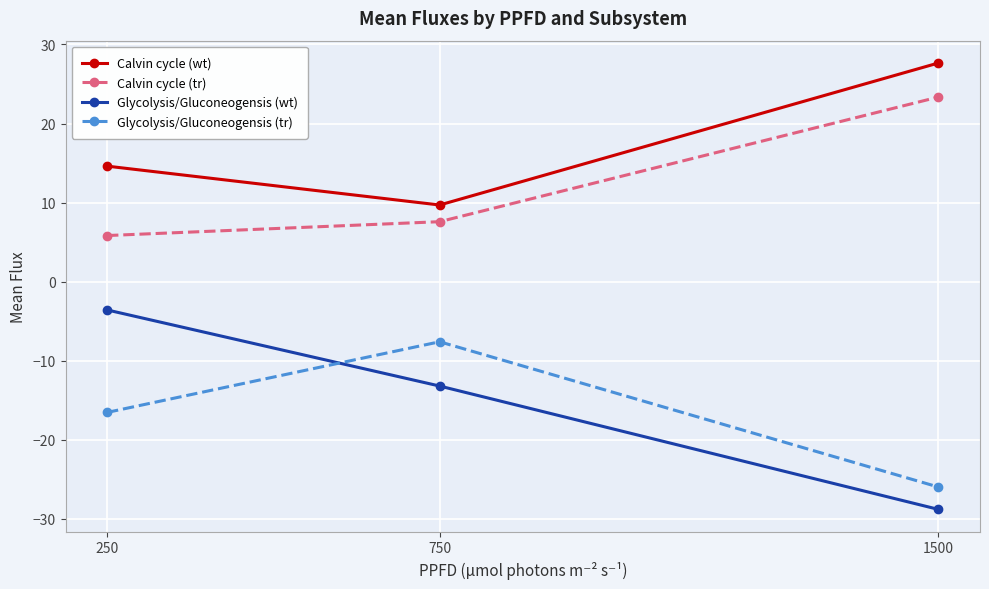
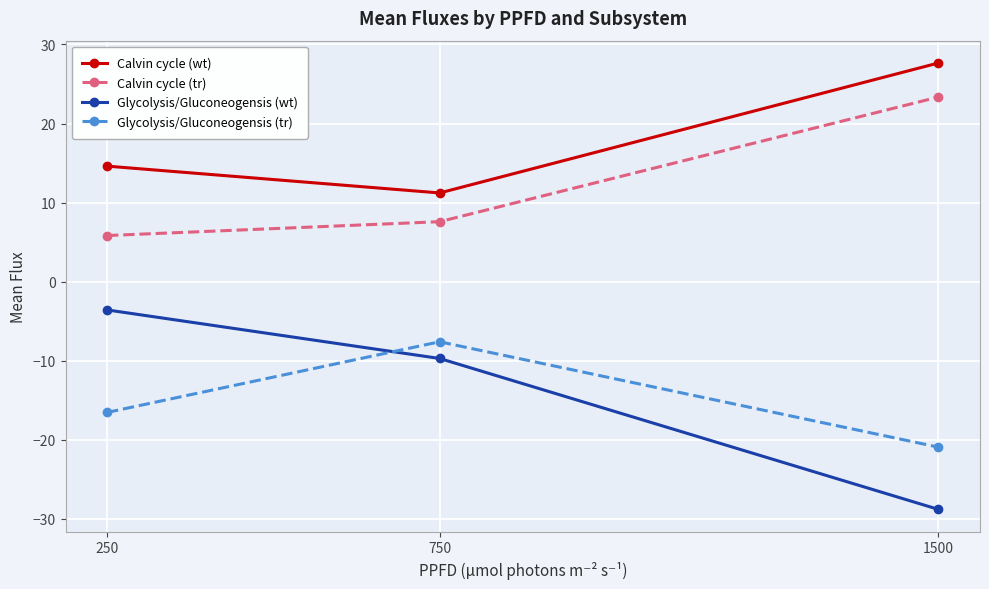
  {
    "Calvin cycle (wt)": {
      "250": 15,
-     "750": 10,
+     "750": 11,
      "1500": 28
    },
    "Calvin cycle (tr)": {
      "250": 6,
      "750": 8,
      "1500": 23
    },
    "Glycolysis/Gluconeogensis (wt)": {
      "250": -4,
-     "750": -13,
+     "750": -10,
      "1500": -29
    },
    "Glycolysis/Gluconeogensis (tr)": {
      "250": -17,
      "750": -8,
-     "1500": -26
+     "1500": -21
    }
  }
